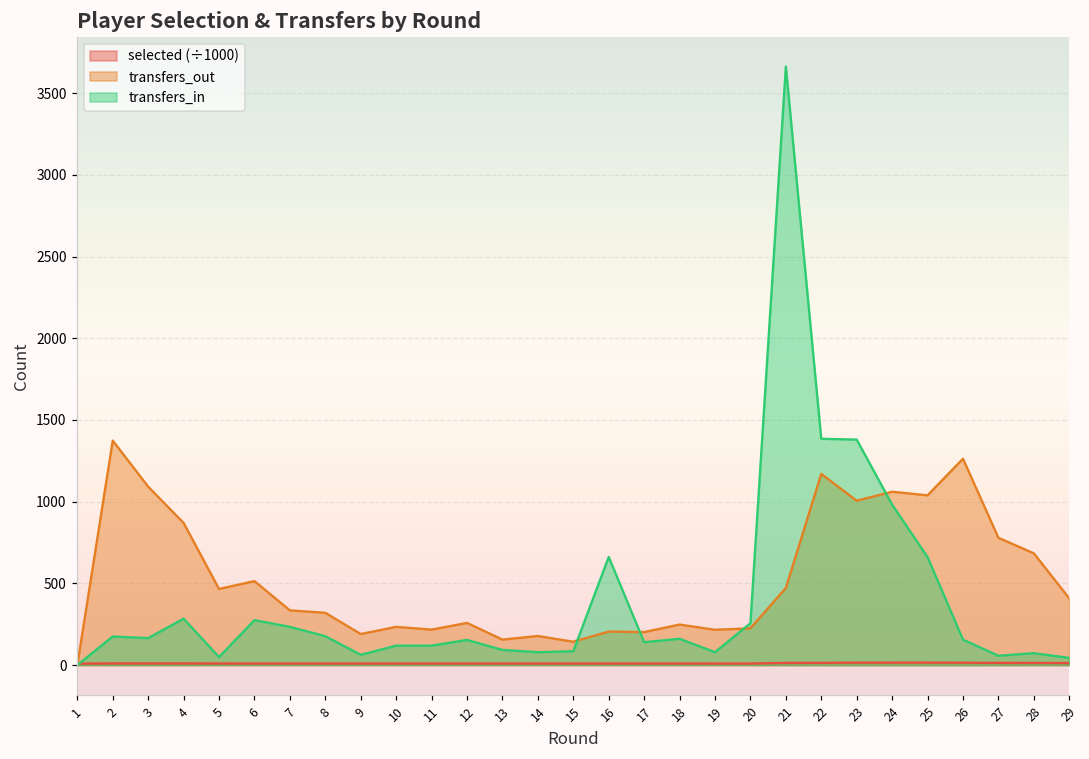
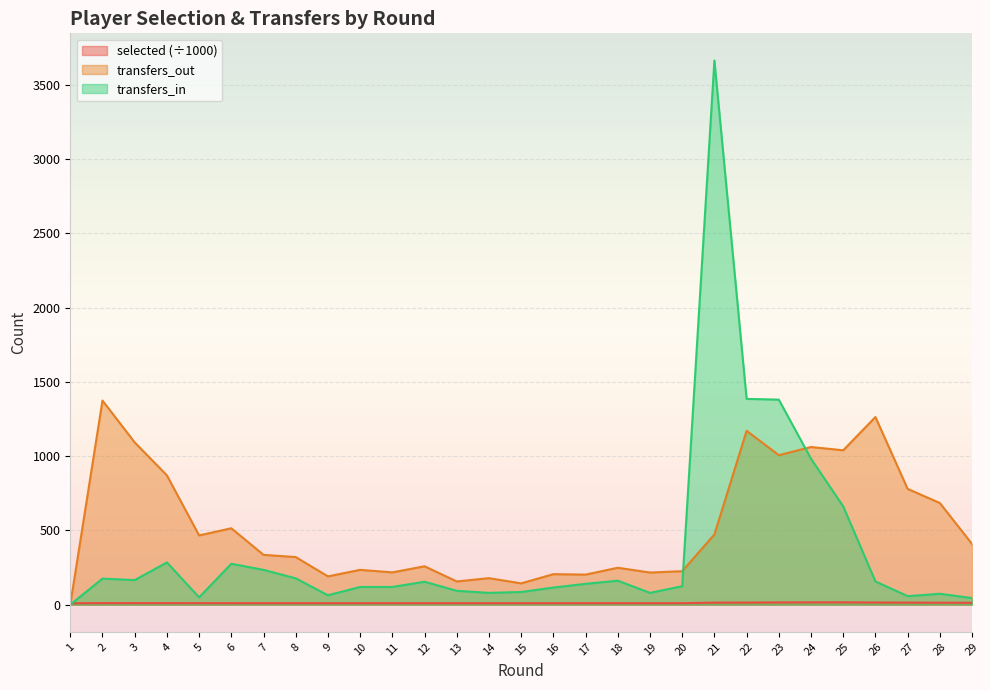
  {
    "transfers_in": {
      "2": 180,
      "3": 170,
      "4": 280,
      "5": 50,
      "6": 280,
      "7": 230,
      "8": 180,
      "9": 60,
      "10": 120,
      "11": 120,
      "12": 150,
      "13": 90,
      "14": 80,
      "15": 90,
-     "16": 660,
+     "16": 120,
      "17": 140,
      "18": 160,
      "19": 80,
-     "20": 260,
+     "20": 120,
      "21": 3660,
      "22": 1390,
      "23": 1380,
      "24": 980,
      "25": 660,
      "26": 160,
      "27": 60,
      "28": 70,
      "29": 40
    }
  }
